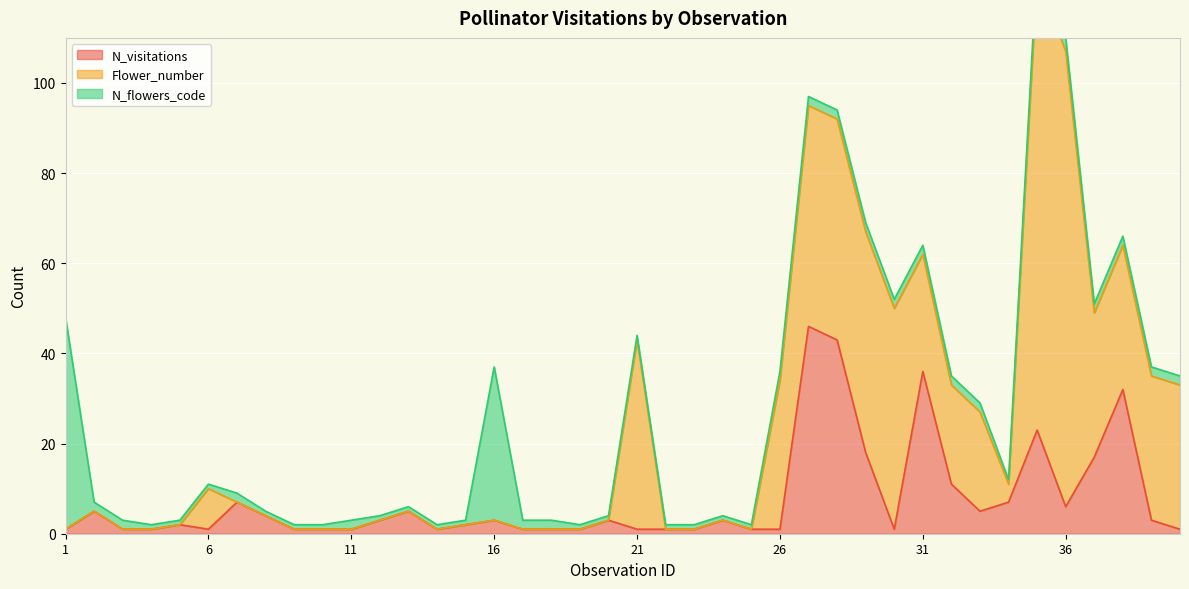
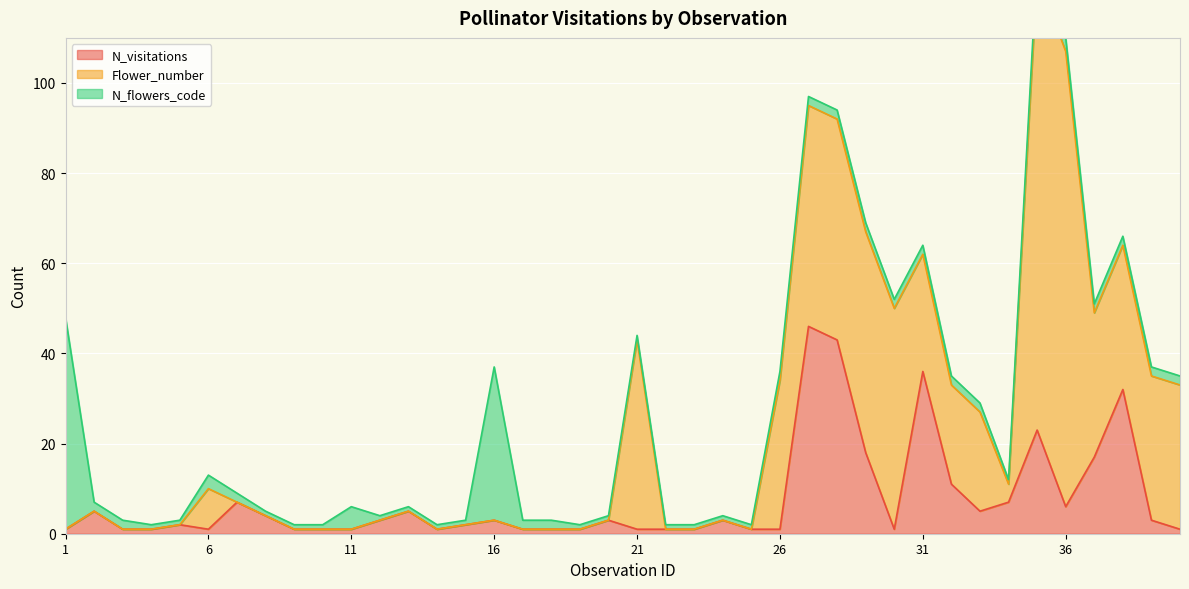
  {
    "N_visitations": {
      "6": 1,
      "21": 1,
      "26": 1,
      "31": 36,
      "36": 6
    },
    "Flower_number": {
      "6": 9,
      "21": 42,
      "26": 33,
      "31": 26,
      "36": 101
    },
    "N_flowers_code": {
      "1": 47,
-     "6": 1,
-     "11": 2,
+     "6": 3,
+     "11": 5,
      "16": 34,
      "21": 1,
      "26": 2,
      "31": 2,
      "36": 3
    }
  }
